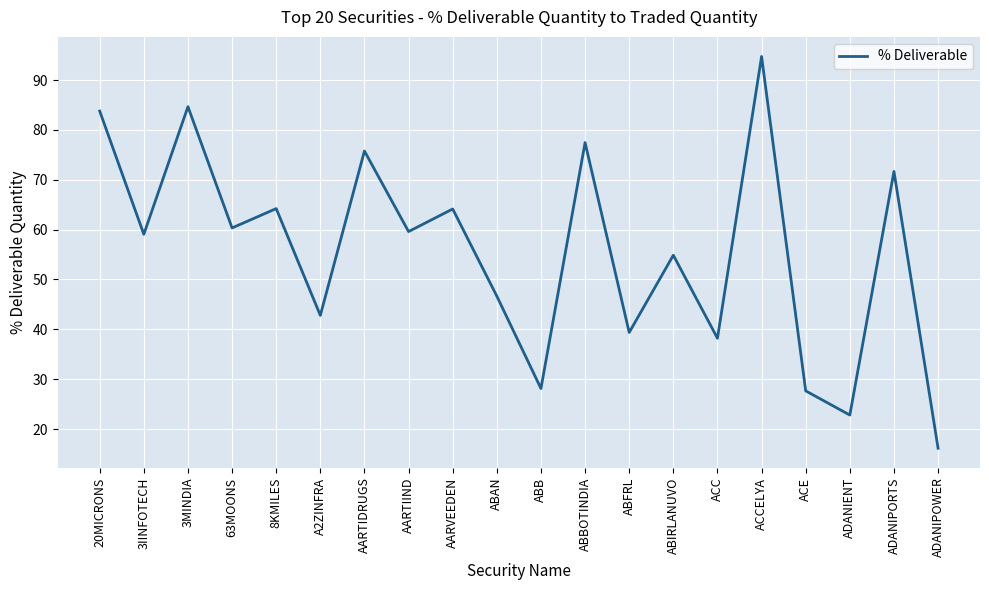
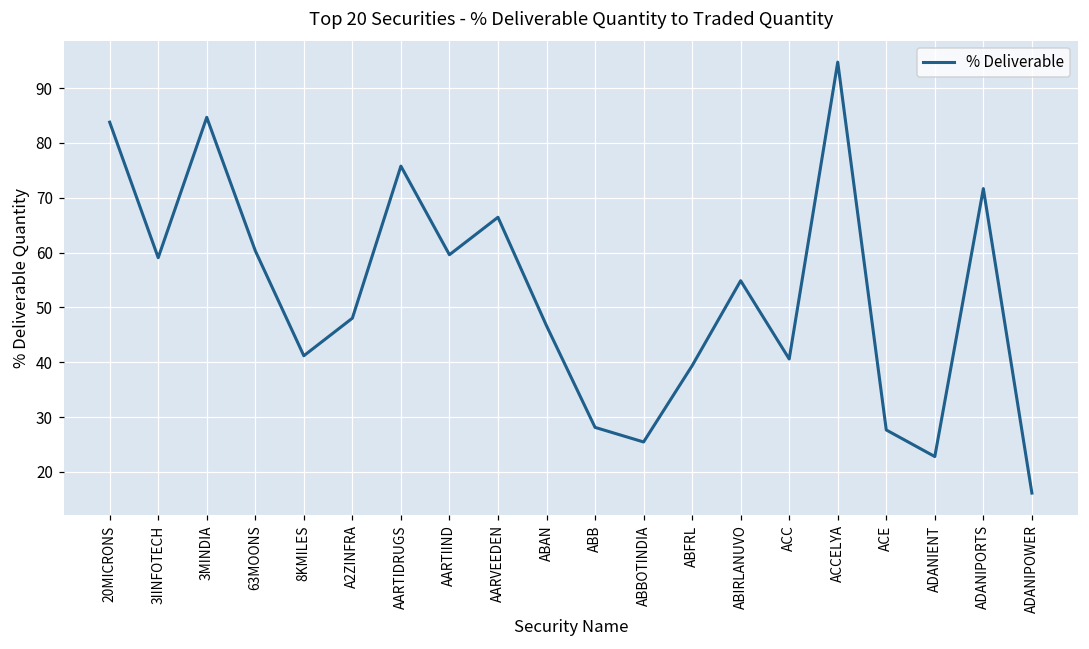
  {
    "20MICRONS": 84,
    "3IINFOTECH": 59,
    "3MINDIA": 85,
    "63MOONS": 60,
-   "8KMILES": 64,
-   "A2ZINFRA": 43,
+   "8KMILES": 41,
+   "A2ZINFRA": 48,
    "AARTIDRUGS": 76,
    "AARTIIND": 60,
-   "AARVEEDEN": 64,
+   "AARVEEDEN": 66,
    "ABAN": 47,
    "ABB": 28,
-   "ABBOTINDIA": 77,
+   "ABBOTINDIA": 25,
    "ABFRL": 39,
    "ABIRLANUVO": 55,
-   "ACC": 38,
+   "ACC": 41,
    "ACCELYA": 95,
    "ACE": 28,
    "ADANIENT": 23,
    "ADANIPORTS": 72,
    "ADANIPOWER": 16
  }
